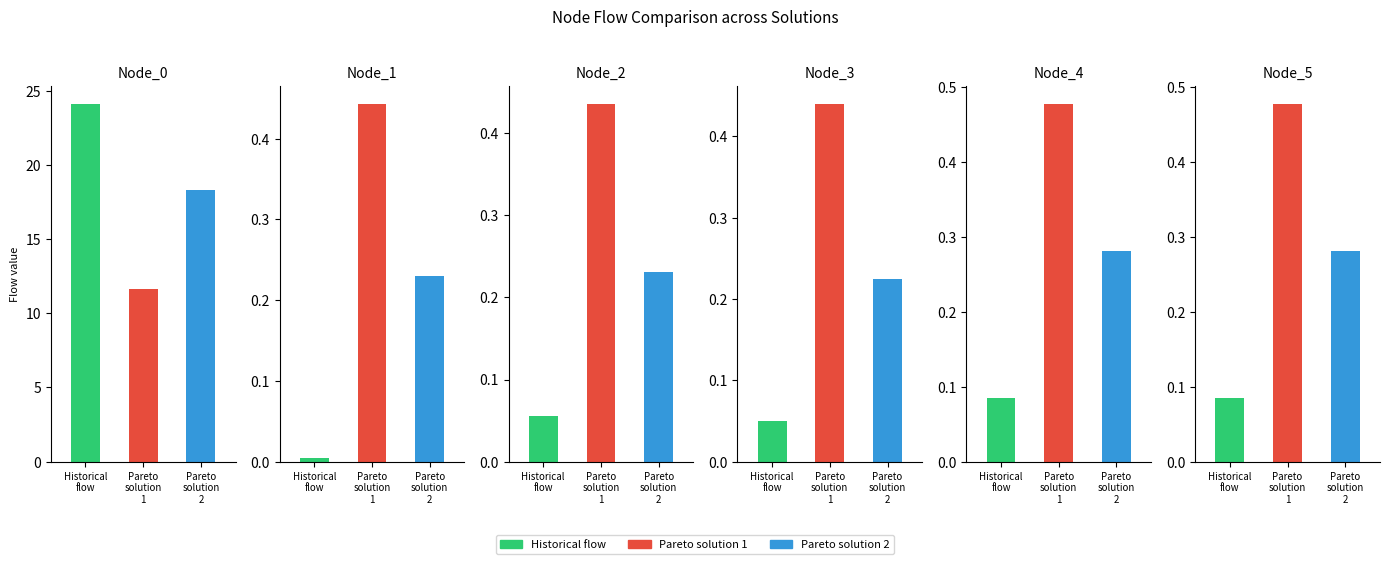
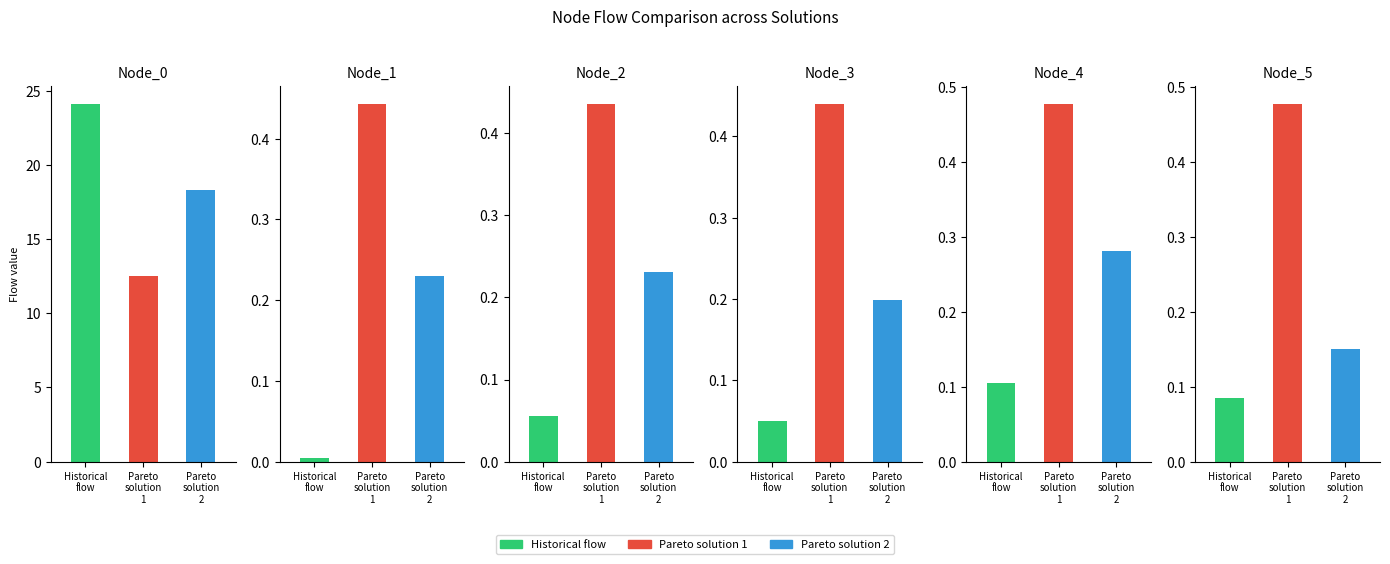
  {
    "Node_0": {
      "Historical flow": 24.1,
-     "Pareto solution 1": 11.7,
+     "Pareto solution 1": 12.5,
      "Pareto solution 2": 18.3
    },
    "Node_1": {
      "Historical flow": 0.01,
      "Pareto solution 1": 0.44,
      "Pareto solution 2": 0.23
    },
    "Node_2": {
      "Historical flow": 0.06,
      "Pareto solution 1": 0.44,
      "Pareto solution 2": 0.23
    },
    "Node_3": {
      "Historical flow": 0.05,
      "Pareto solution 1": 0.44,
-     "Pareto solution 2": 0.23
+     "Pareto solution 2": 0.20
    },
    "Node_4": {
-     "Historical flow": 0.09,
+     "Historical flow": 0.11,
      "Pareto solution 1": 0.48,
      "Pareto solution 2": 0.28
    },
    "Node_5": {
      "Historical flow": 0.09,
      "Pareto solution 1": 0.48,
-     "Pareto solution 2": 0.28
+     "Pareto solution 2": 0.15
    }
  }
